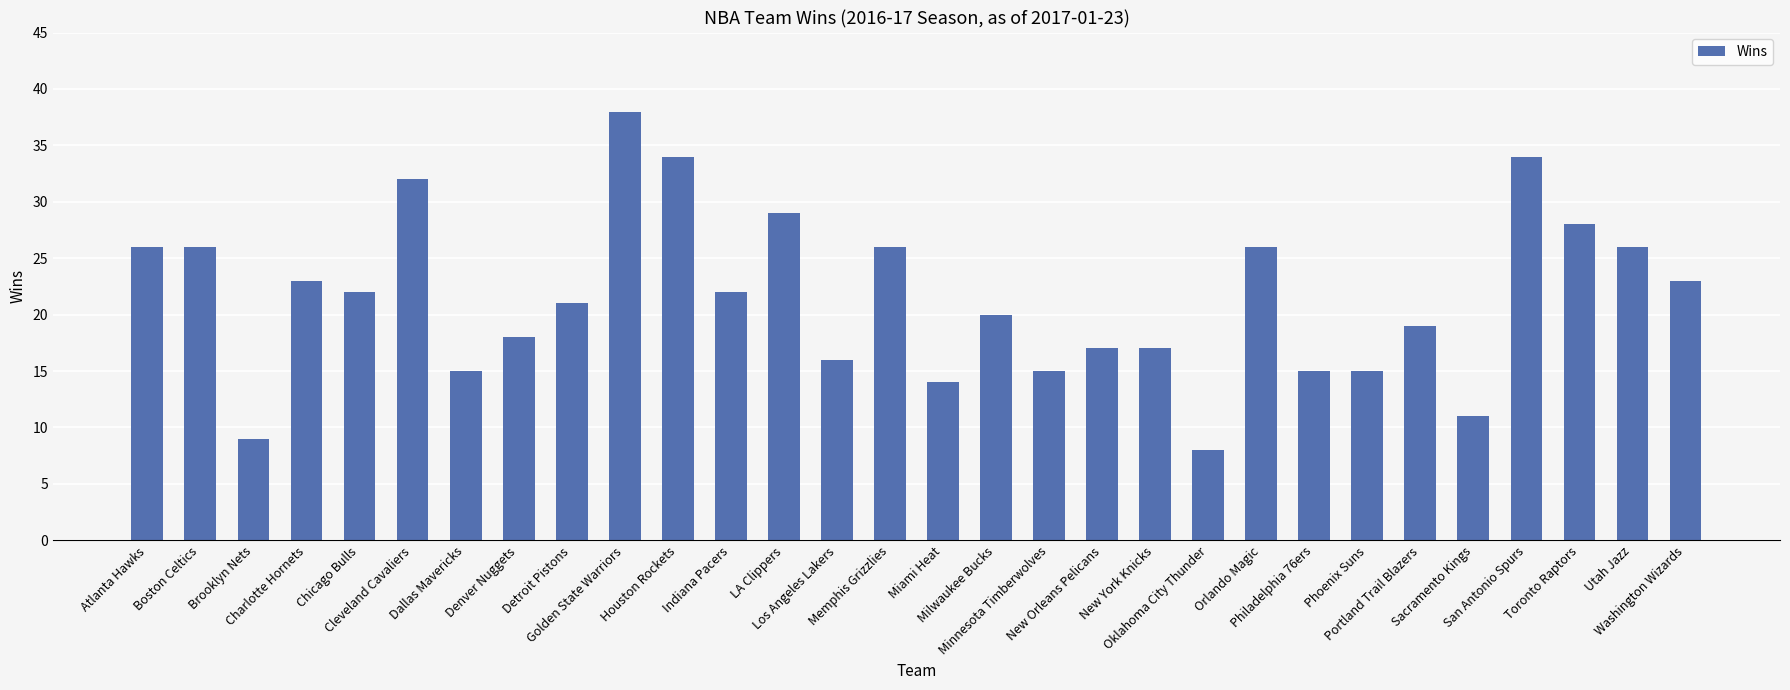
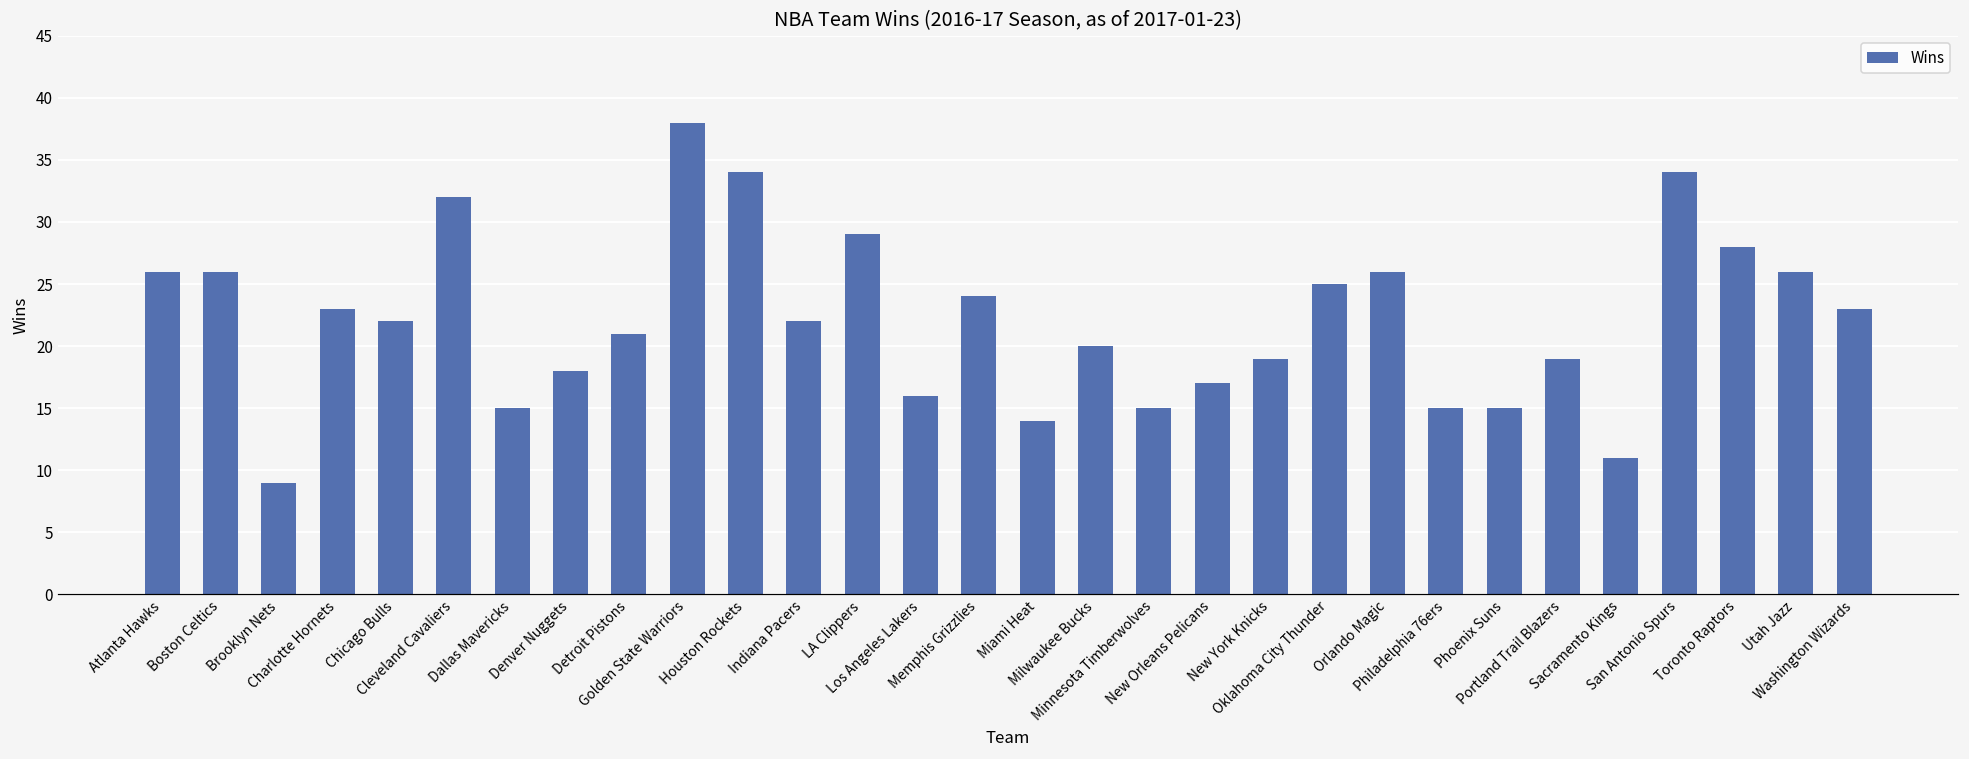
  {
    "Atlanta Hawks": 26,
    "Boston Celtics": 26,
    "Brooklyn Nets": 9,
    "Charlotte Hornets": 23,
    "Chicago Bulls": 22,
    "Cleveland Cavaliers": 32,
    "Dallas Mavericks": 15,
    "Denver Nuggets": 18,
    "Detroit Pistons": 21,
    "Golden State Warriors": 38,
    "Houston Rockets": 34,
    "Indiana Pacers": 22,
    "LA Clippers": 29,
    "Los Angeles Lakers": 16,
-   "Memphis Grizzlies": 26,
+   "Memphis Grizzlies": 24,
    "Miami Heat": 14,
    "Milwaukee Bucks": 20,
    "Minnesota Timberwolves": 15,
    "New Orleans Pelicans": 17,
-   "New York Knicks": 17,
-   "Oklahoma City Thunder": 8,
+   "New York Knicks": 19,
+   "Oklahoma City Thunder": 25,
    "Orlando Magic": 26,
    "Philadelphia 76ers": 15,
    "Phoenix Suns": 15,
    "Portland Trail Blazers": 19,
    "Sacramento Kings": 11,
    "San Antonio Spurs": 34,
    "Toronto Raptors": 28,
    "Utah Jazz": 26,
    "Washington Wizards": 23
  }
